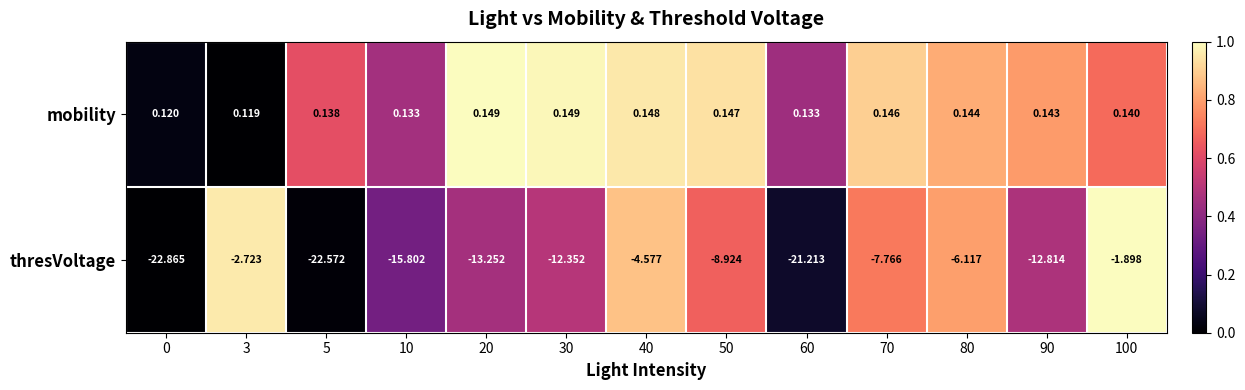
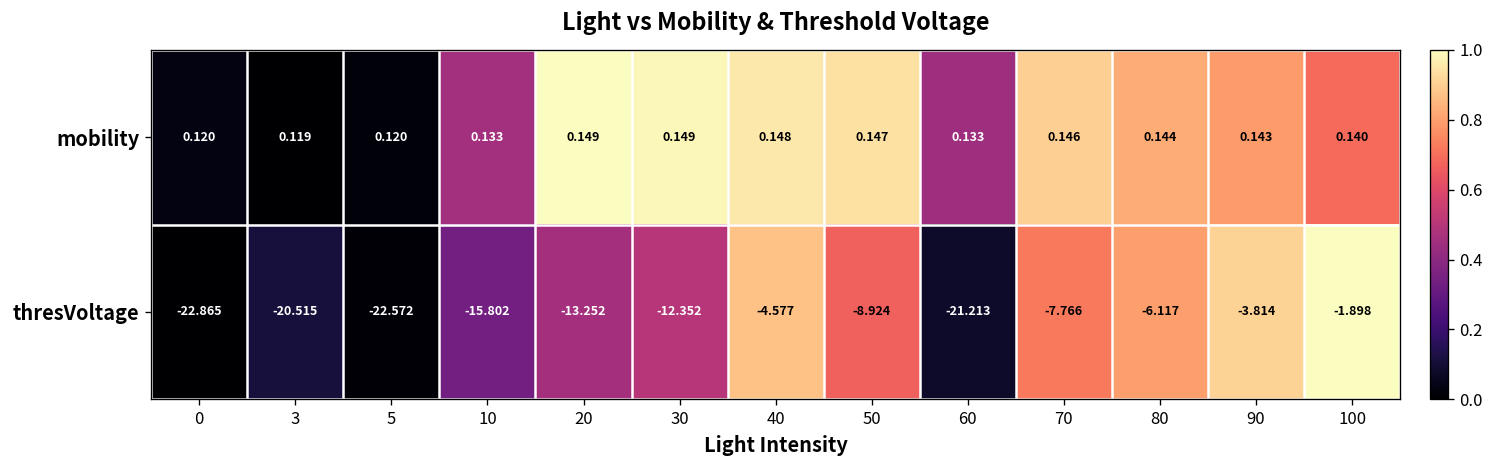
  {
    "mobility": {
      "0": 0.120,
      "3": 0.119,
-     "5": 0.138,
+     "5": 0.120,
      "10": 0.133,
      "20": 0.149,
      "30": 0.149,
      "40": 0.148,
      "50": 0.147,
      "60": 0.133,
      "70": 0.146,
      "80": 0.144,
      "90": 0.143,
      "100": 0.140
    },
    "thresVoltage": {
      "0": -22.865,
-     "3": -2.723,
+     "3": -20.515,
      "5": -22.572,
      "10": -15.802,
      "20": -13.252,
      "30": -12.352,
      "40": -4.577,
      "50": -8.924,
      "60": -21.213,
      "70": -7.766,
      "80": -6.117,
-     "90": -12.814,
+     "90": -3.814,
      "100": -1.898
    }
  }
